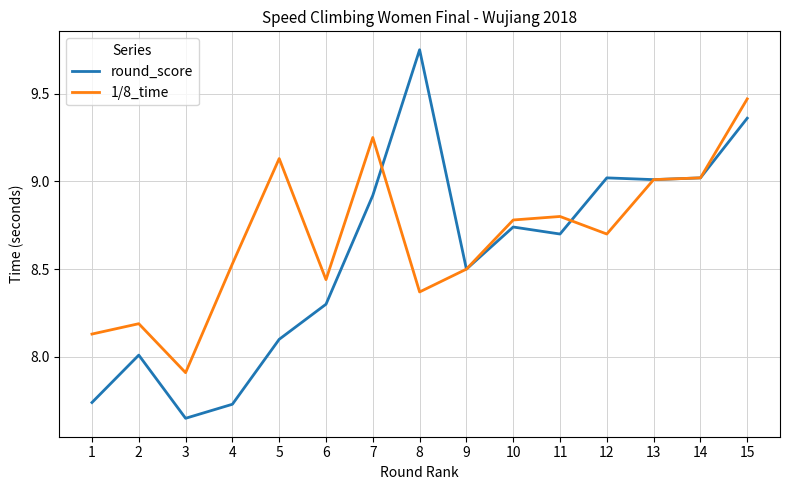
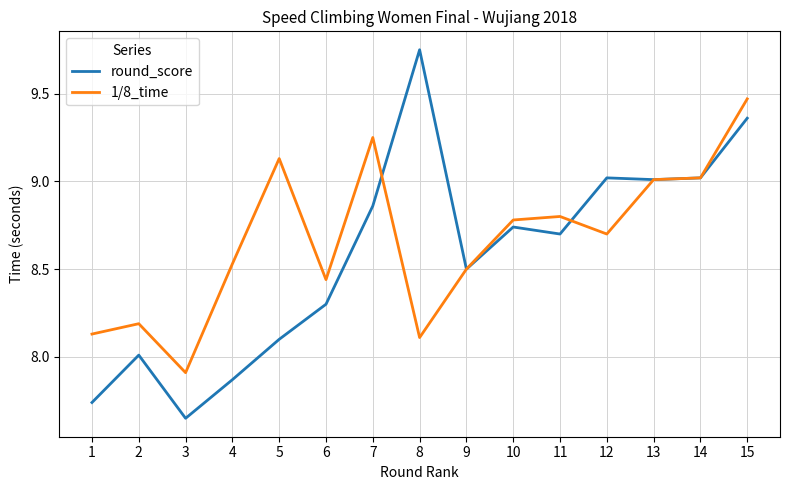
  {
    "round_score": {
      "1": 7.74,
      "2": 8.01,
      "3": 7.65,
-     "4": 7.73,
+     "4": 7.87,
      "5": 8.10,
      "6": 8.30,
-     "7": 8.92,
+     "7": 8.86,
      "8": 9.75,
      "10": 8.74,
      "11": 8.70,
      "12": 9.02,
      "15": 9.36
    },
    "1/8_time": {
      "1": 8.13,
      "2": 8.19,
      "3": 7.91,
      "4": 8.53,
      "5": 9.13,
      "6": 8.44,
      "7": 9.25,
-     "8": 8.37,
+     "8": 8.11,
      "10": 8.78,
      "11": 8.80,
      "12": 8.70,
      "15": 9.47
    }
  }
